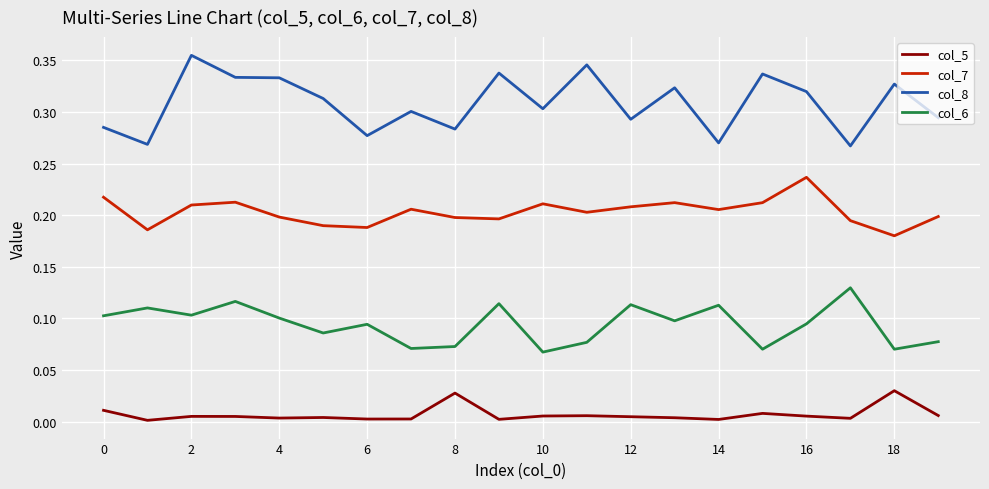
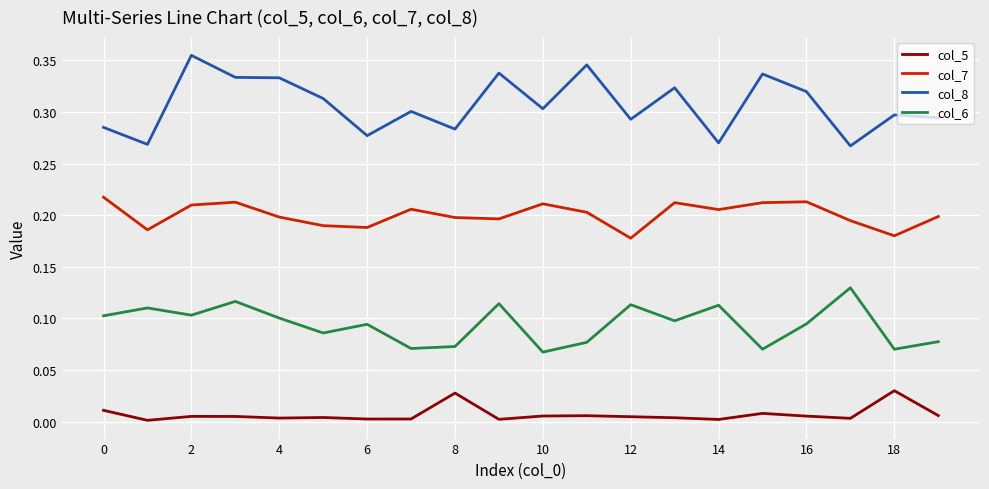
  {
    "col_5": {
      "0": 0.011,
      "2": 0.005,
      "4": 0.003,
      "6": 0.003,
      "8": 0.028,
      "10": 0.005,
      "12": 0.005,
      "14": 0.002,
      "16": 0.005,
      "18": 0.030
    },
    "col_7": {
      "0": 0.217,
      "2": 0.210,
      "4": 0.198,
      "6": 0.188,
      "8": 0.198,
      "10": 0.211,
-     "12": 0.208,
+     "12": 0.178,
      "14": 0.205,
-     "16": 0.237,
+     "16": 0.213,
      "18": 0.180
    },
    "col_8": {
      "0": 0.285,
      "2": 0.355,
      "4": 0.333,
      "6": 0.277,
      "8": 0.283,
      "10": 0.303,
      "12": 0.293,
      "14": 0.270,
      "16": 0.320,
-     "18": 0.327
+     "18": 0.297
    },
    "col_6": {
      "0": 0.103,
      "2": 0.103,
      "4": 0.100,
      "6": 0.094,
      "8": 0.073,
      "10": 0.067,
      "12": 0.113,
      "14": 0.113,
      "16": 0.095,
      "18": 0.070
    }
  }
